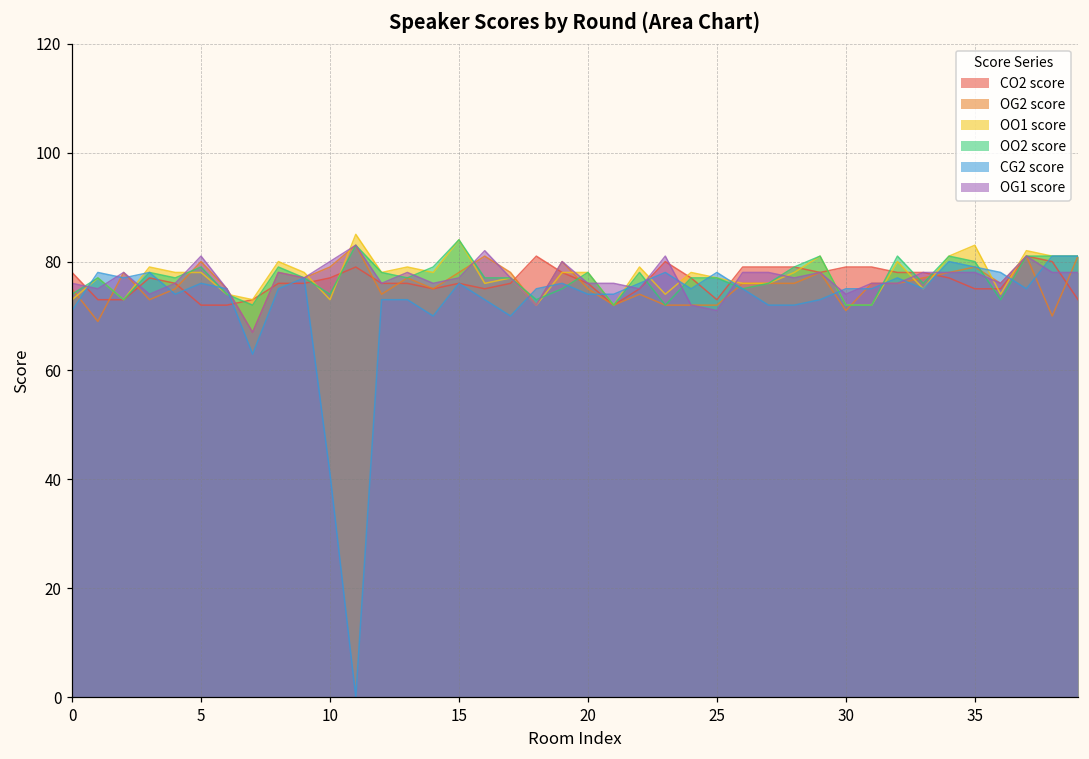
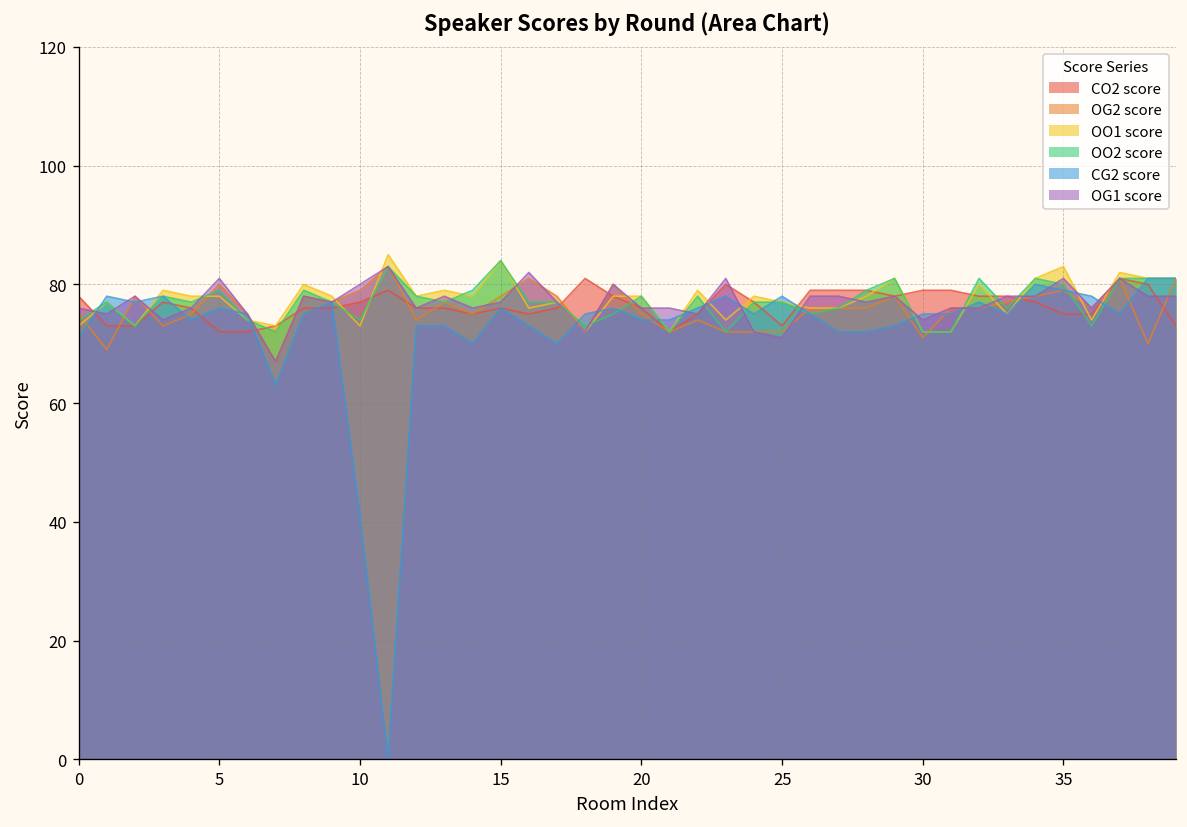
  {
    "OO1 score": {
      "0": 73,
      "5": 78,
      "10": 73,
      "35": 83
    },
    "OO2 score": {
      "0": 74,
      "5": 79,
      "10": 74,
      "35": 80
    },
    "CG2 score": {
      "0": 71,
      "5": 76,
      "10": 41,
      "20": 74,
      "25": 78,
      "30": 75
    },
    "OG1 score": {
      "0": 76,
      "5": 81,
      "10": 80,
      "15": 77,
      "25": 71,
      "30": 74,
-     "35": 78
+     "35": 81
    }
  }
